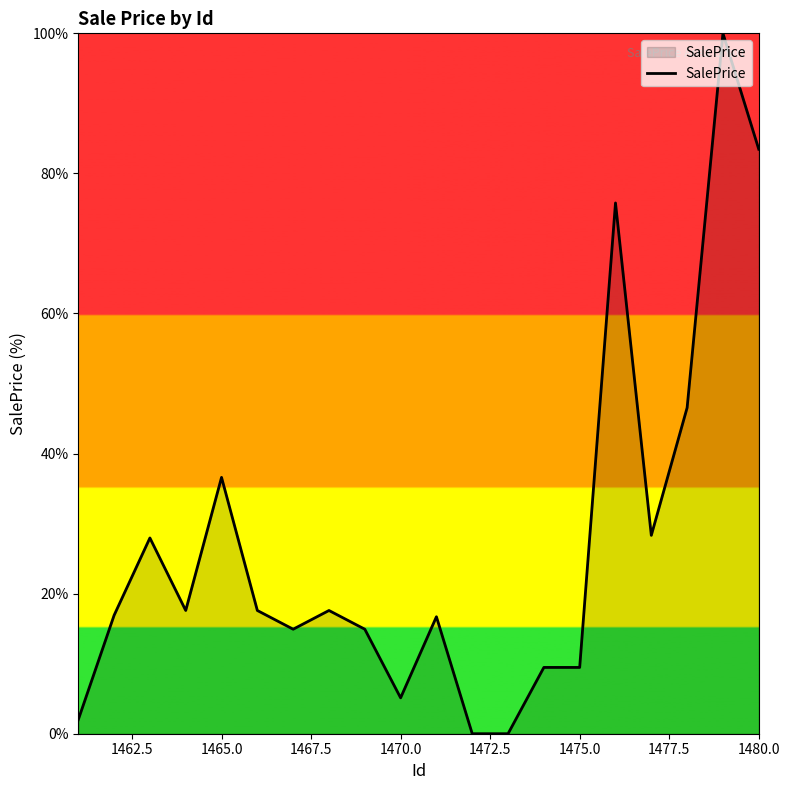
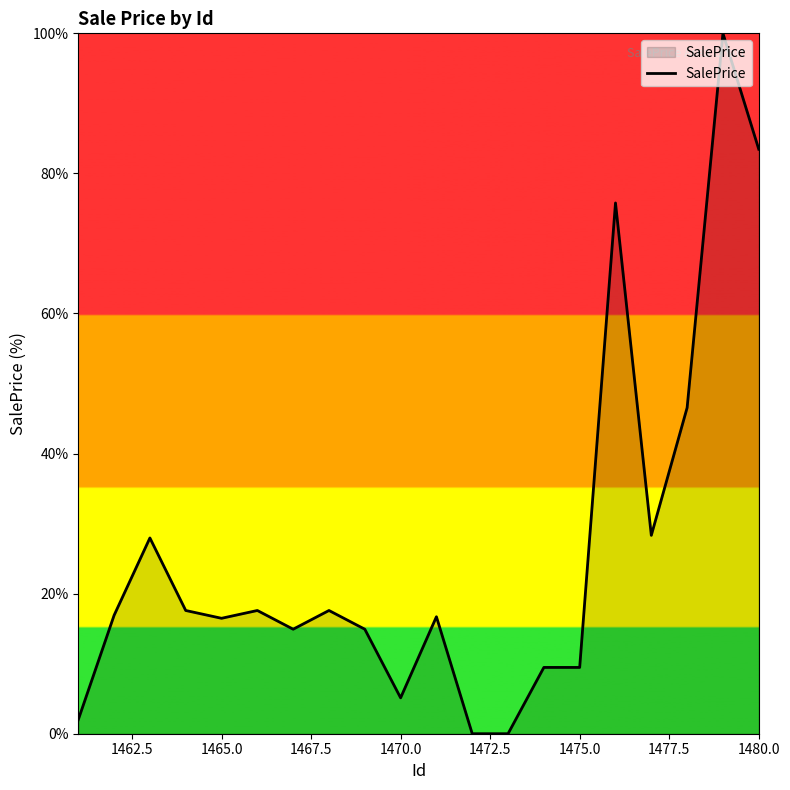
  {
-   "1465.0": "37%",
+   "1465.0": "16%",
    "1470.0": "5%",
    "1475.0": "9%",
    "1480.0": "83%"
  }
